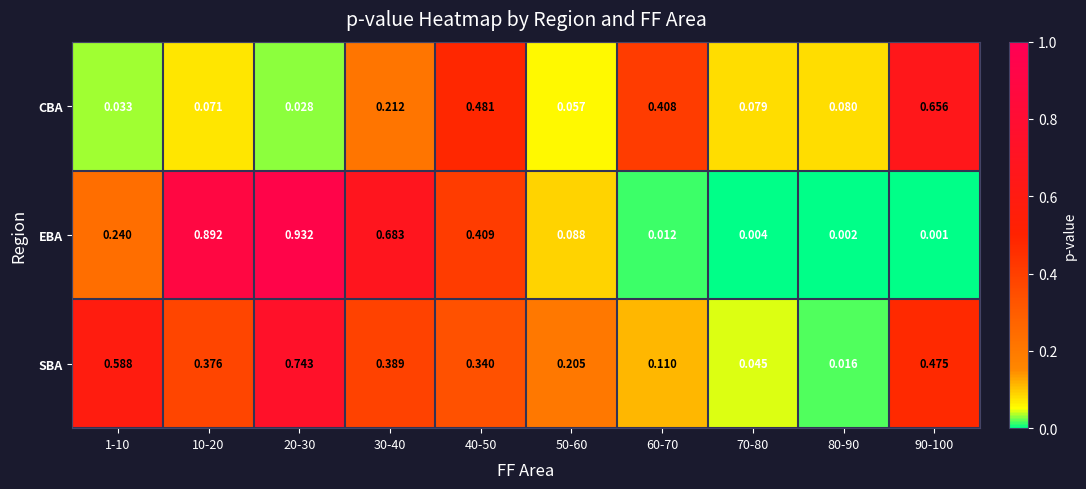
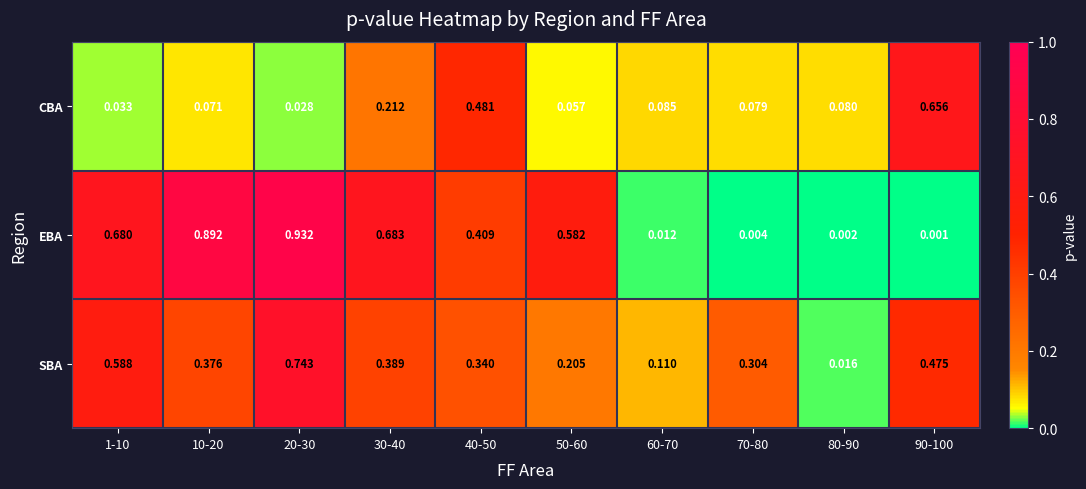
  {
    "CBA": {
      "1-10": 0.033,
      "10-20": 0.071,
      "20-30": 0.028,
      "30-40": 0.212,
      "40-50": 0.481,
      "50-60": 0.057,
-     "60-70": 0.408,
+     "60-70": 0.085,
      "70-80": 0.079,
      "80-90": 0.080,
      "90-100": 0.656
    },
    "EBA": {
-     "1-10": 0.240,
+     "1-10": 0.680,
      "10-20": 0.892,
      "20-30": 0.932,
      "30-40": 0.683,
      "40-50": 0.409,
-     "50-60": 0.088,
+     "50-60": 0.582,
      "60-70": 0.012,
      "70-80": 0.004,
      "80-90": 0.002,
      "90-100": 0.001
    },
    "SBA": {
      "1-10": 0.588,
      "10-20": 0.376,
      "20-30": 0.743,
      "30-40": 0.389,
      "40-50": 0.340,
      "50-60": 0.205,
      "60-70": 0.110,
-     "70-80": 0.045,
+     "70-80": 0.304,
      "80-90": 0.016,
      "90-100": 0.475
    }
  }
